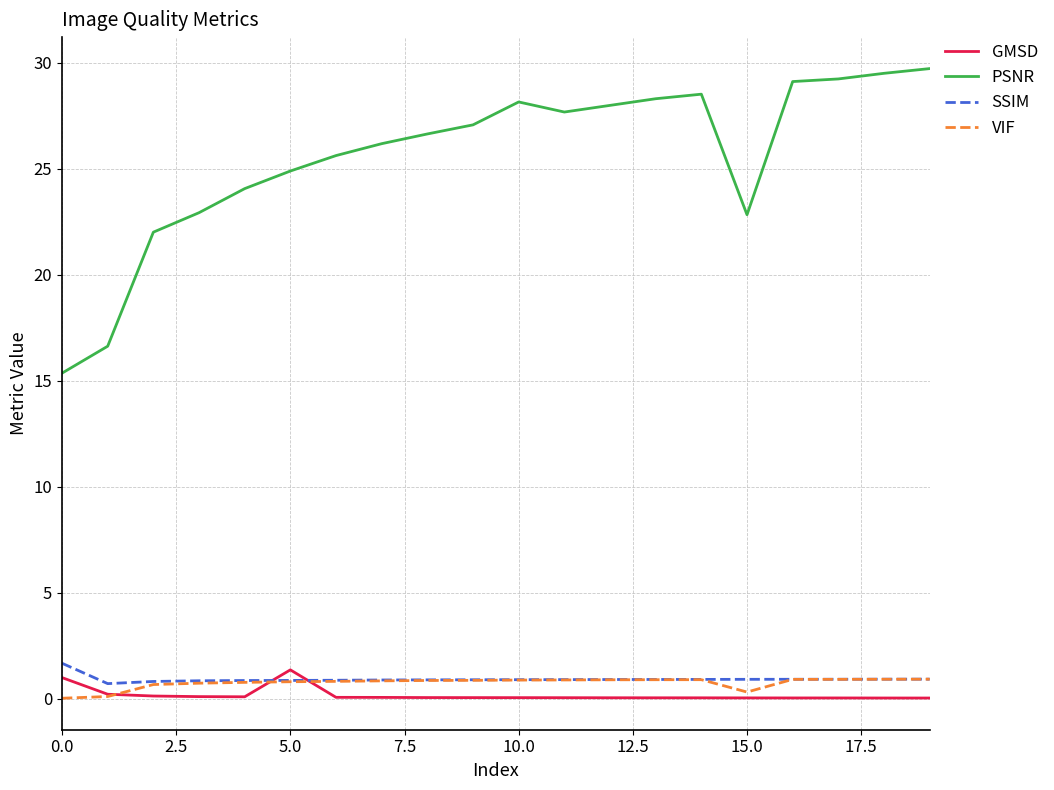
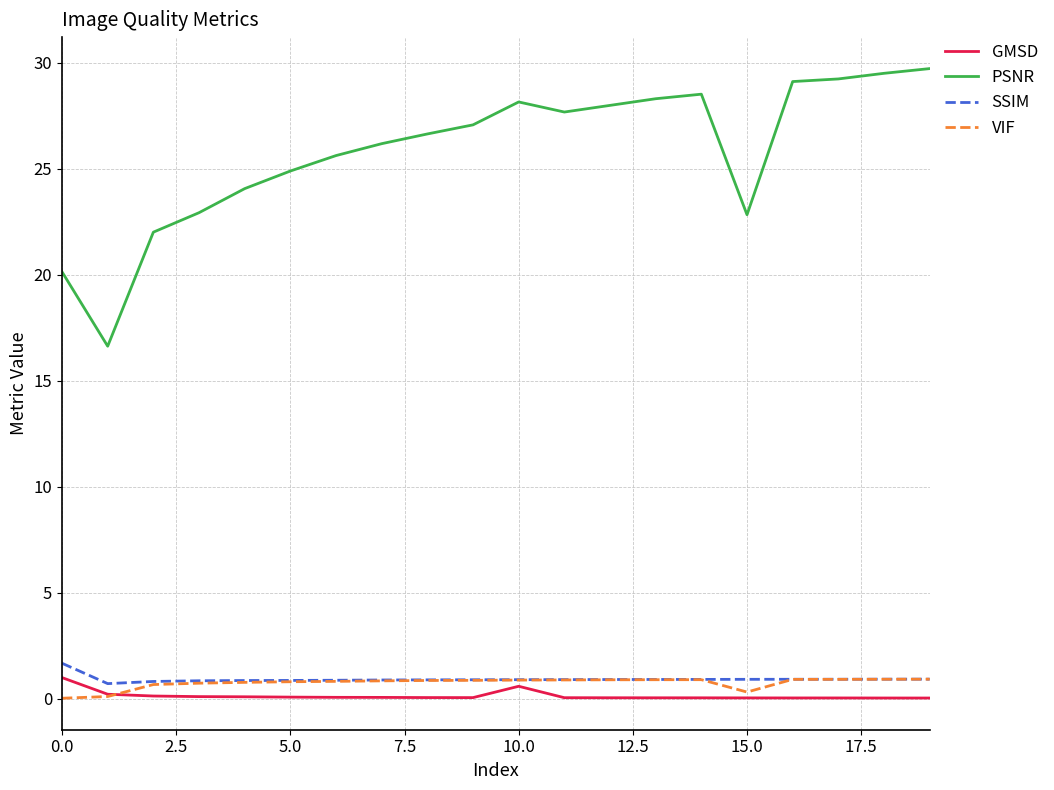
  {
    "GMSD": {
      "0.0": 1.0,
-     "5.0": 1.4,
-     "10.0": 0.1,
+     "5.0": 0.1,
+     "10.0": 0.6,
      "15.0": 0.0
    },
    "PSNR": {
-     "0.0": 15.4,
+     "0.0": 20.1,
      "5.0": 24.9,
      "10.0": 28.2,
      "15.0": 22.8
    },
    "SSIM": {
      "0.0": 1.7,
      "15.0": 0.9
    },
    "VIF": {
      "0.0": 0.0,
      "15.0": 0.3
    }
  }
